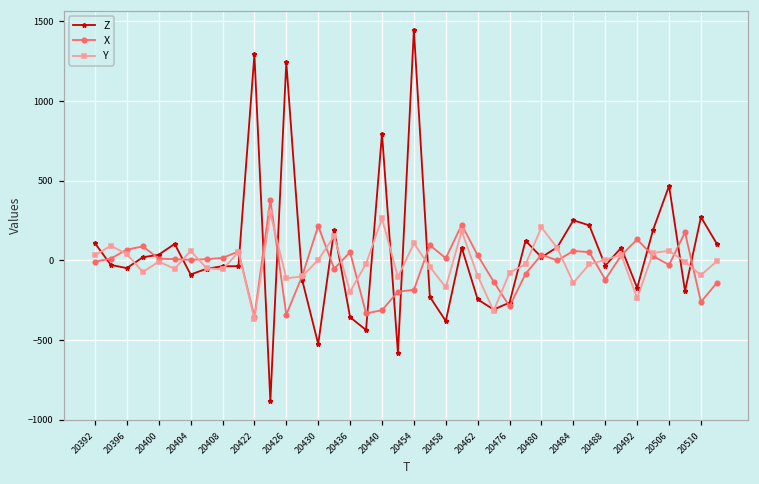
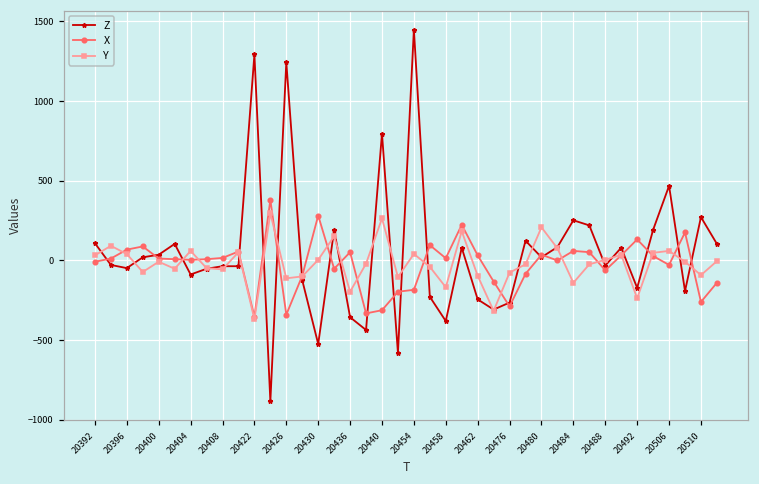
  {
    "Z": {
      "20392": 110,
      "20396": -50,
      "20400": 40,
      "20404": -90,
      "20408": -40,
      "20422": 1290,
      "20426": 1240,
      "20430": -520,
      "20436": -360,
      "20440": 800,
      "20454": 1450,
      "20458": -380,
      "20462": -240,
      "20476": -260,
      "20484": 250,
      "20488": -30,
      "20492": -170,
      "20506": 470,
      "20510": 270
    },
    "X": {
      "20392": -10,
      "20396": 70,
      "20400": 10,
      "20404": 0,
      "20408": 20,
      "20426": -340,
-     "20430": 220,
+     "20430": 280,
      "20436": 50,
      "20440": -310,
      "20454": -180,
      "20458": 10,
      "20462": 30,
      "20476": -290,
      "20484": 60,
-     "20488": -120,
+     "20488": -60,
      "20492": 130,
      "20506": -30,
      "20510": -260
    },
    "Y": {
      "20392": 30,
      "20396": 40,
      "20400": -10,
      "20404": 60,
      "20408": -60,
      "20426": -110,
      "20430": 0,
      "20436": -200,
      "20440": 260,
-     "20454": 110,
+     "20454": 40,
      "20458": -170,
      "20462": -100,
      "20476": -80,
      "20480": 210,
      "20484": -140,
      "20488": 0,
      "20492": -240,
      "20506": 60,
      "20510": -90
    }
  }
